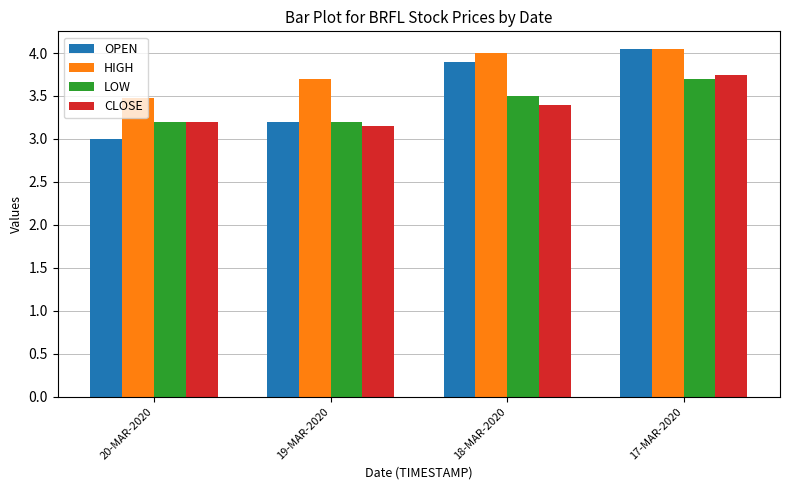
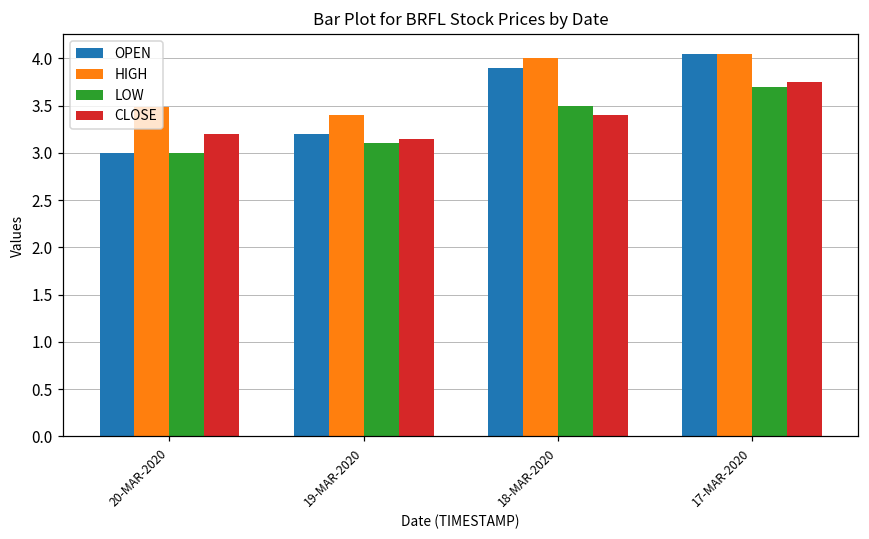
  {
    "OPEN": {
      "20-MAR-2020": 3.0,
      "19-MAR-2020": 3.2,
      "18-MAR-2020": 3.9,
      "17-MAR-2020": 4.1
    },
    "HIGH": {
-     "19-MAR-2020": 3.7,
+     "19-MAR-2020": 3.4,
      "18-MAR-2020": 4.0,
      "17-MAR-2020": 4.1
    },
    "LOW": {
-     "20-MAR-2020": 3.2,
-     "19-MAR-2020": 3.2,
+     "20-MAR-2020": 3.0,
+     "19-MAR-2020": 3.1,
      "18-MAR-2020": 3.5,
      "17-MAR-2020": 3.7
    },
    "CLOSE": {
      "20-MAR-2020": 3.2,
      "19-MAR-2020": 3.2,
      "18-MAR-2020": 3.4,
      "17-MAR-2020": 3.8
    }
  }
